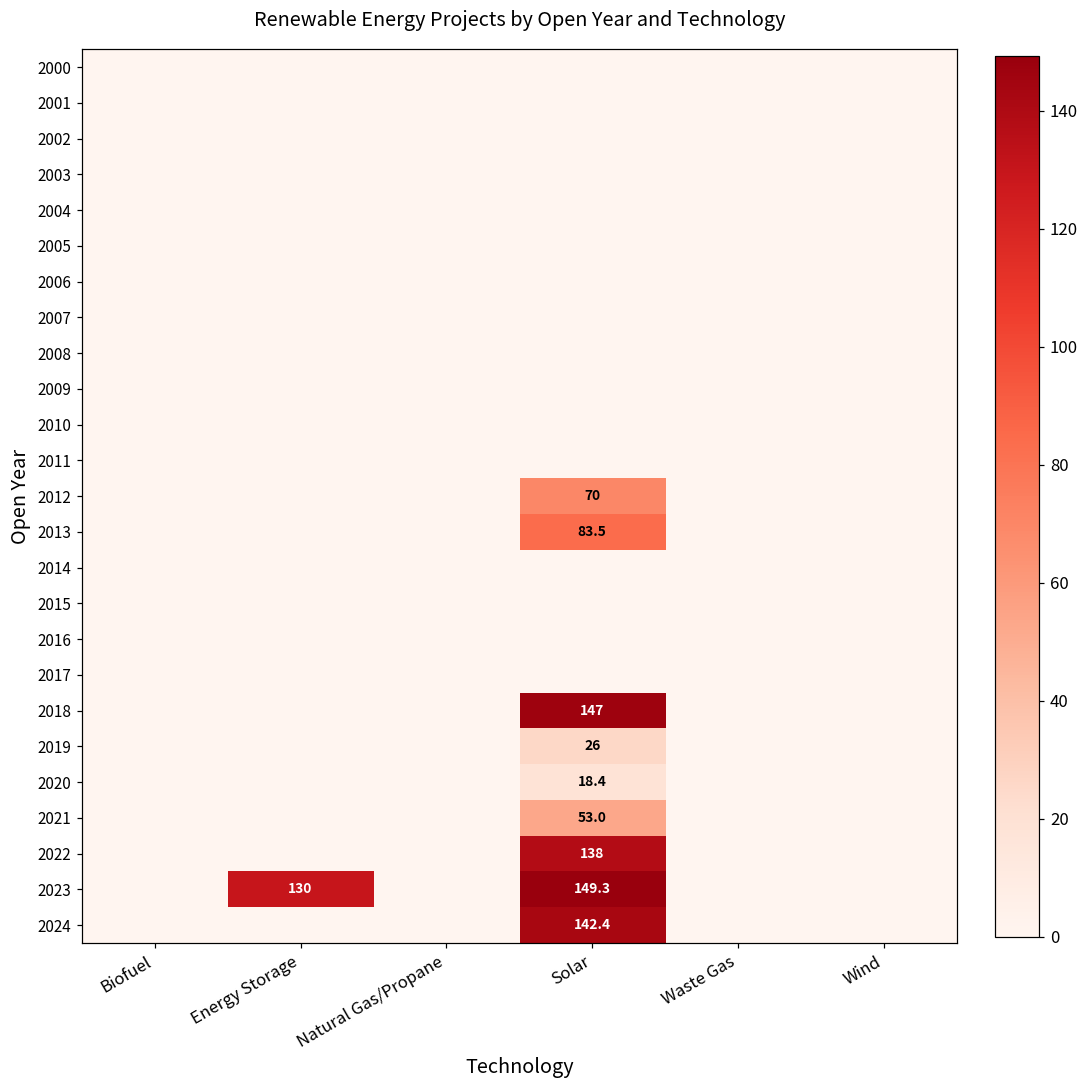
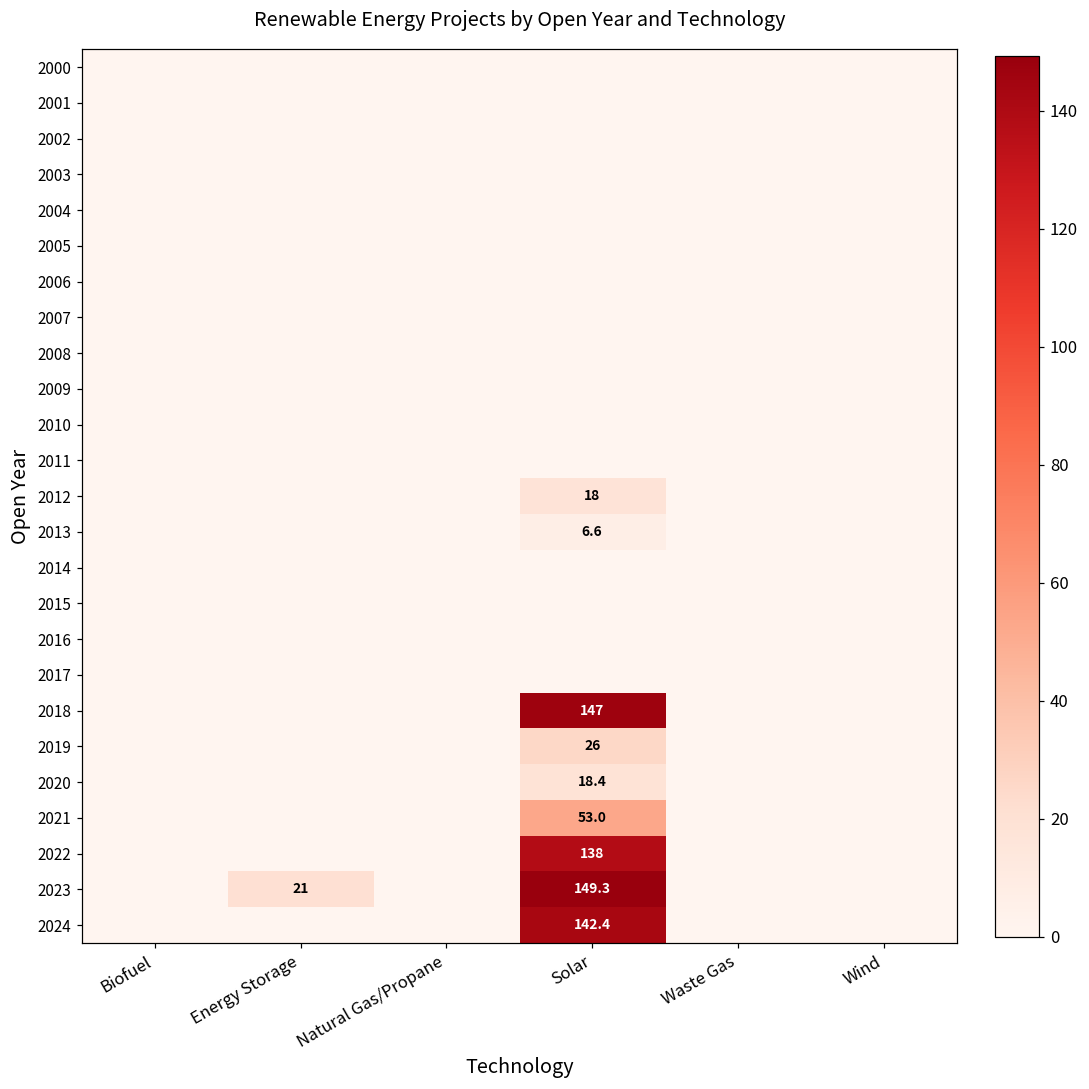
  {
    "2012": {
-     "Solar": 70
+     "Solar": 18
    },
    "2013": {
-     "Solar": 83.5
+     "Solar": 6.6
    },
    "2018": {
      "Solar": 147
    },
    "2019": {
      "Solar": 26
    },
    "2020": {
      "Solar": 18.4
    },
    "2021": {
      "Solar": 53.0
    },
    "2022": {
      "Solar": 138
    },
    "2023": {
-     "Energy Storage": 130,
+     "Energy Storage": 21,
      "Solar": 149.3
    },
    "2024": {
      "Solar": 142.4
    }
  }
